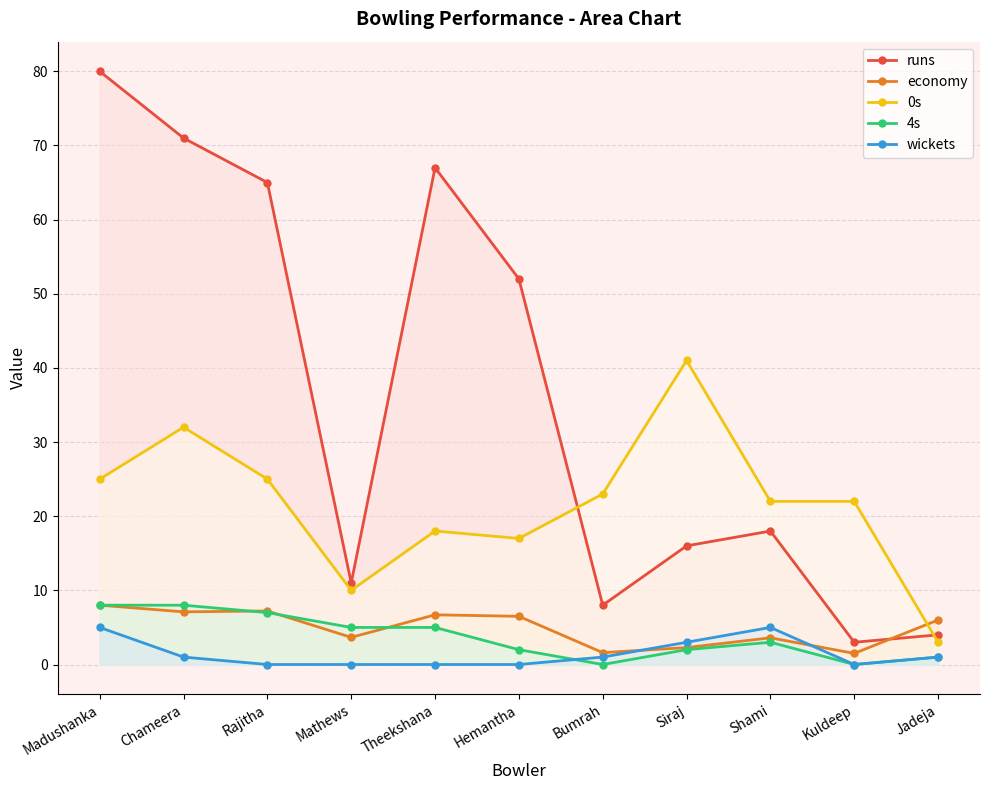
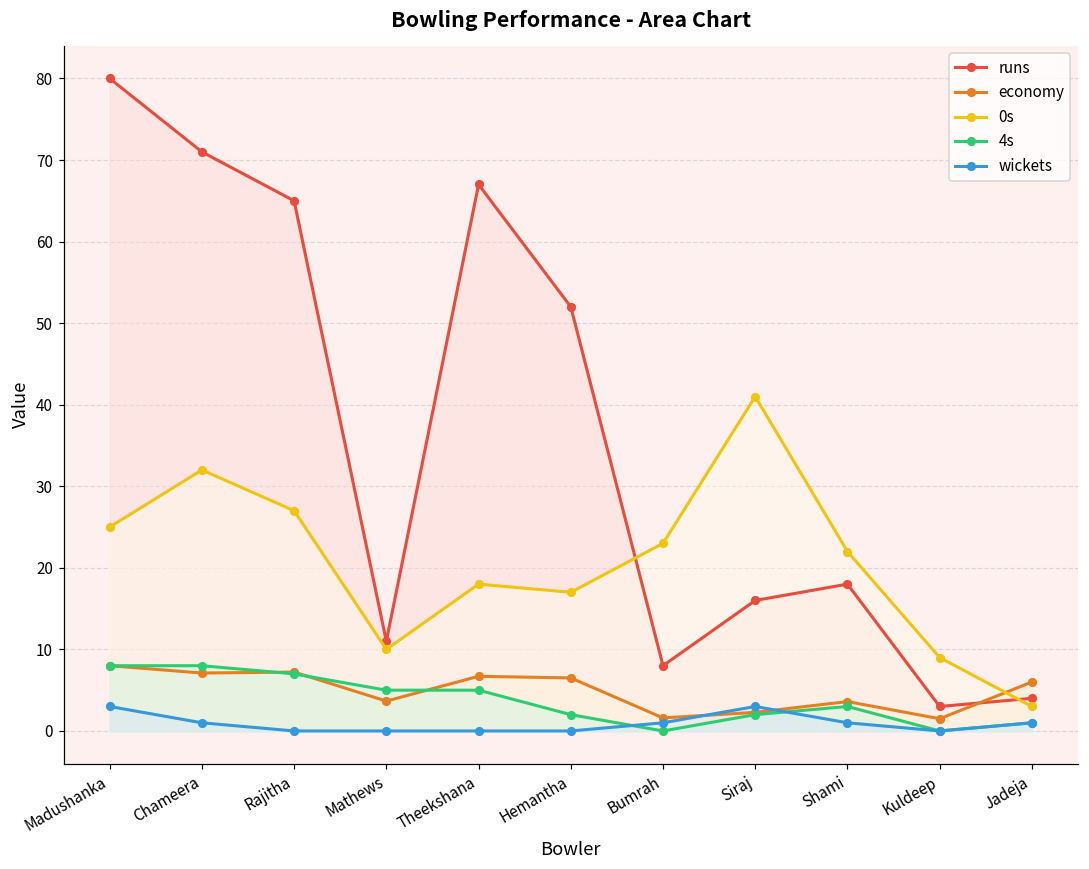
  {
    "0s": {
      "Madushanka": 25,
      "Chameera": 32,
-     "Rajitha": 25,
+     "Rajitha": 27,
      "Mathews": 10,
      "Theekshana": 18,
      "Hemantha": 17,
      "Bumrah": 23,
      "Siraj": 41,
      "Shami": 22,
-     "Kuldeep": 22,
+     "Kuldeep": 9,
      "Jadeja": 3
    },
    "4s": {
      "Chameera": 8,
      "Mathews": 5,
      "Theekshana": 5,
      "Hemantha": 2,
      "Bumrah": 0,
      "Shami": 3
    },
    "wickets": {
-     "Madushanka": 5,
+     "Madushanka": 3,
      "Chameera": 1,
      "Rajitha": 0,
      "Mathews": 0,
      "Theekshana": 0,
      "Hemantha": 0,
      "Bumrah": 1,
      "Siraj": 3,
-     "Shami": 5
+     "Shami": 1
    }
  }
